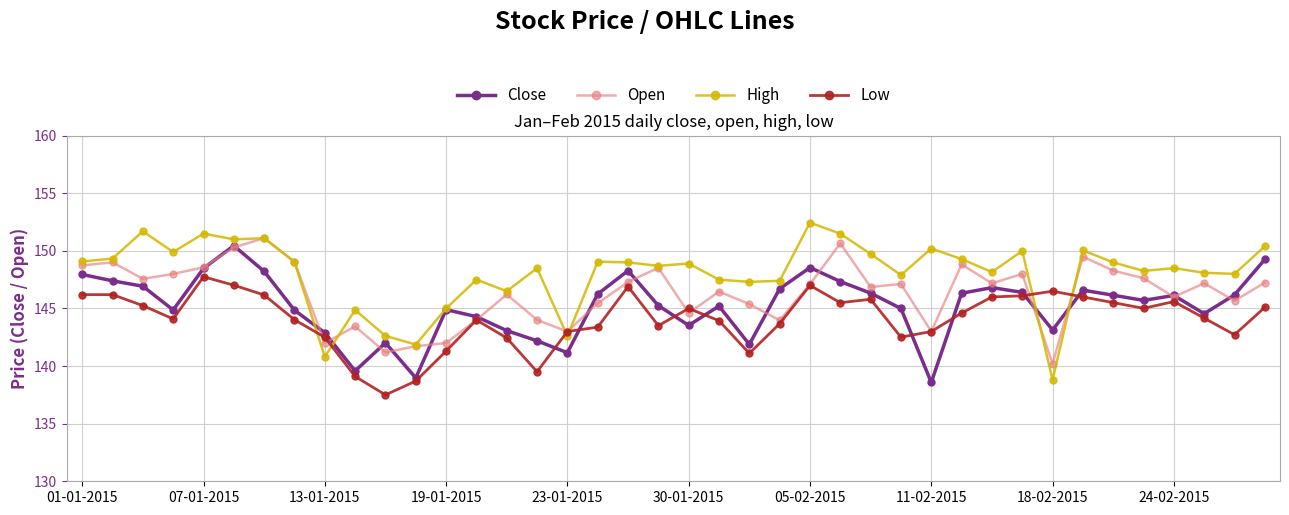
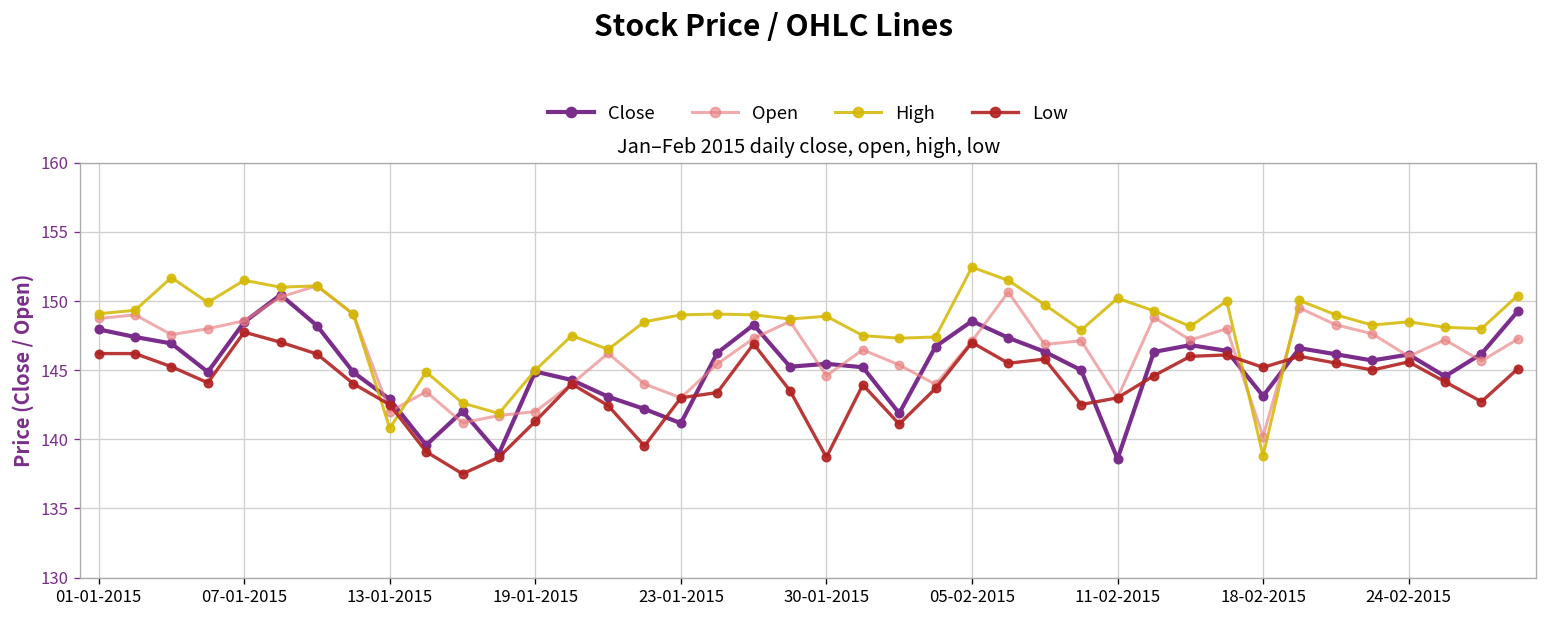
  {
    "Close": {
      "01-01-2015": 148.0,
      "13-01-2015": 142.9,
      "23-01-2015": 141.2,
-     "30-01-2015": 143.5,
+     "30-01-2015": 145.5,
      "05-02-2015": 148.6,
      "11-02-2015": 138.6,
      "18-02-2015": 143.1
    },
    "Open": {
      "01-01-2015": 148.7,
      "13-01-2015": 142.0,
      "19-01-2015": 142.0,
      "30-01-2015": 144.6,
      "18-02-2015": 140.2
    },
    "High": {
      "01-01-2015": 149.1,
      "07-01-2015": 151.5,
      "13-01-2015": 140.8,
-     "23-01-2015": 142.6,
+     "23-01-2015": 149.0,
      "30-01-2015": 148.9,
      "05-02-2015": 152.5,
      "11-02-2015": 150.2,
      "18-02-2015": 138.8,
      "24-02-2015": 148.5
    },
    "Low": {
      "01-01-2015": 146.2,
      "07-01-2015": 147.8,
      "13-01-2015": 142.5,
      "19-01-2015": 141.3,
-     "30-01-2015": 145.0,
-     "18-02-2015": 146.5,
+     "30-01-2015": 138.7,
+     "18-02-2015": 145.2,
      "24-02-2015": 145.6
    }
  }
